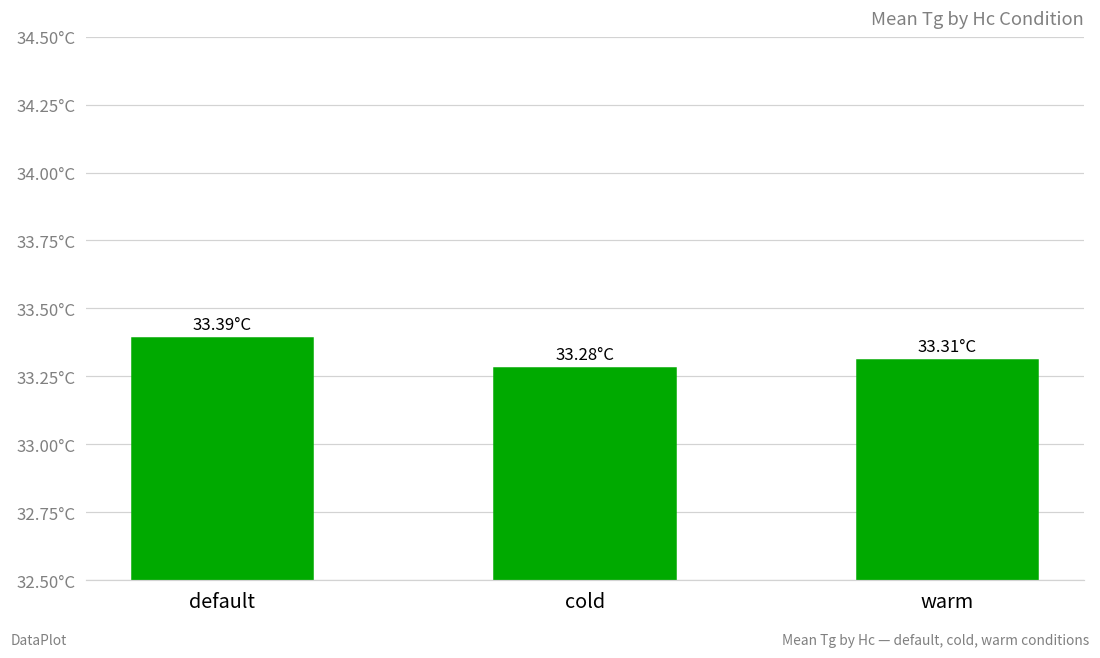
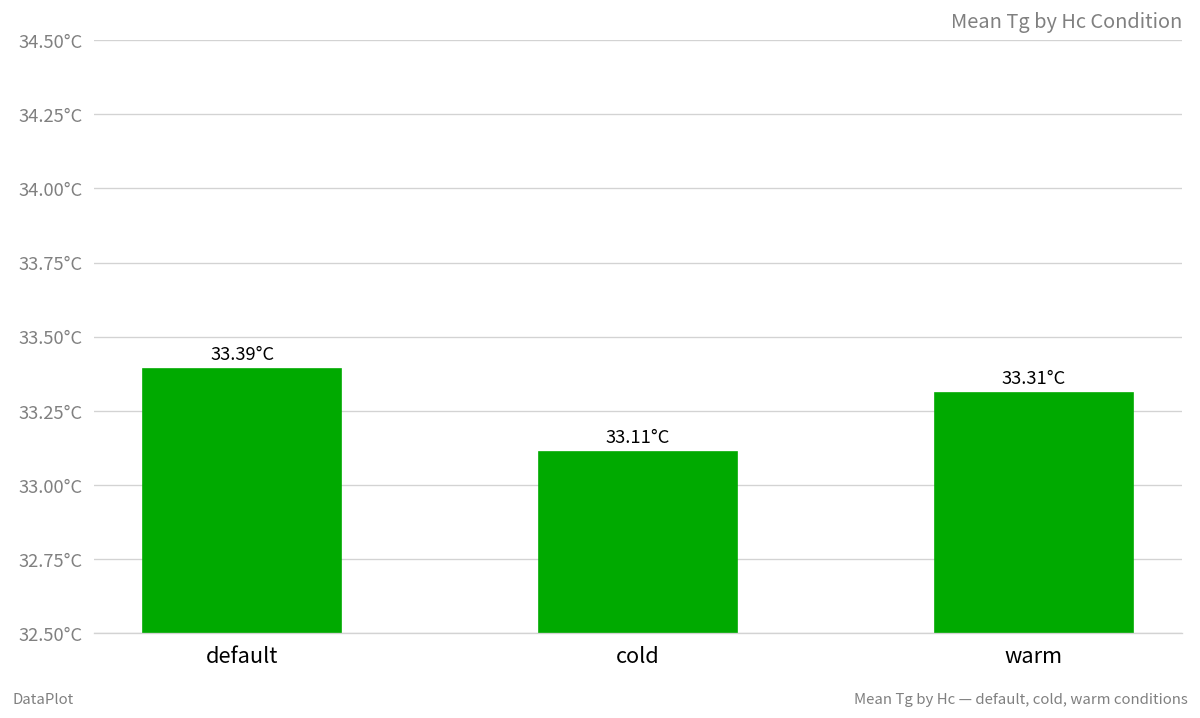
  {
    "default": "33.39°C",
-   "cold": "33.28°C",
+   "cold": "33.11°C",
    "warm": "33.31°C"
  }
